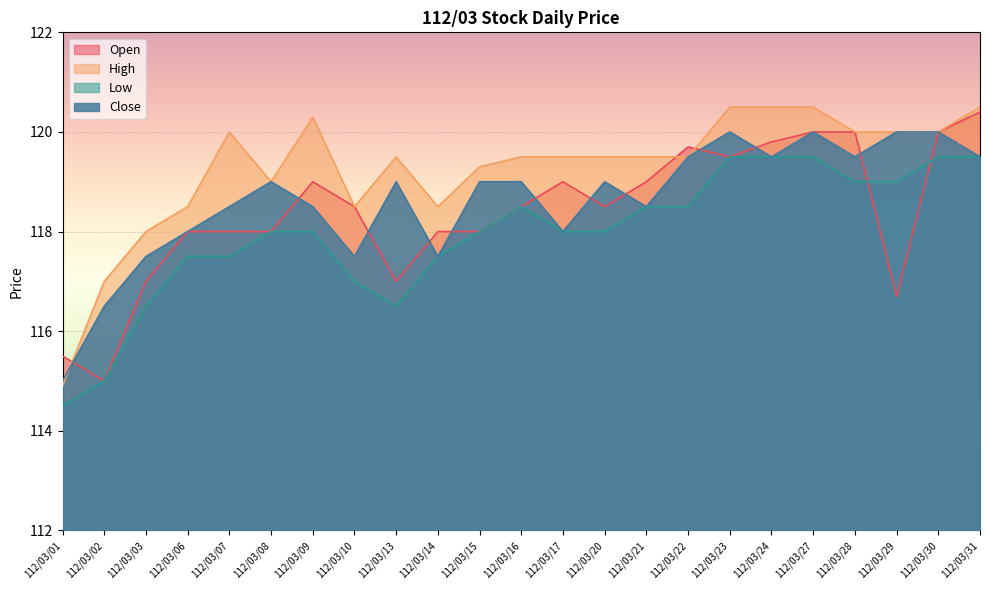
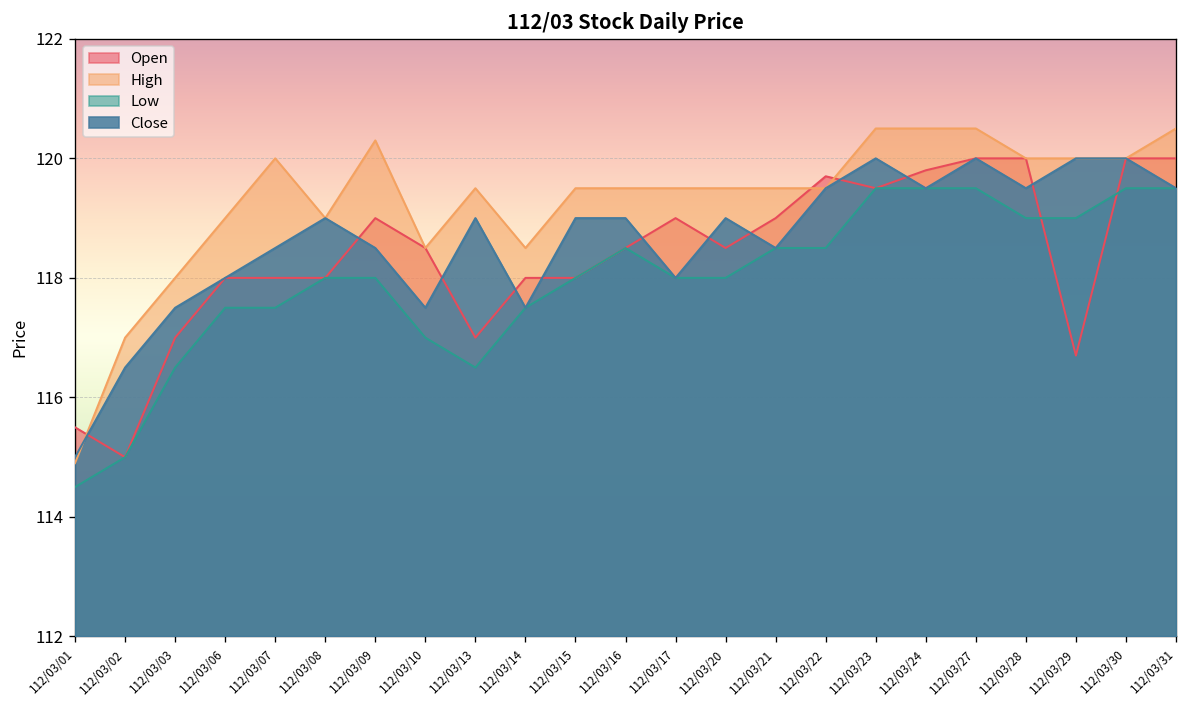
  {
    "Open": {
      "112/03/01": 115.5,
      "112/03/03": 117.0,
      "112/03/07": 118.0,
      "112/03/09": 119.0,
      "112/03/13": 117.0,
      "112/03/14": 118.0,
      "112/03/17": 119.0,
      "112/03/20": 118.5,
      "112/03/21": 119.0,
      "112/03/22": 119.7,
      "112/03/24": 119.8,
      "112/03/29": 116.7,
-     "112/03/31": 120.4
+     "112/03/31": 120.0
    },
    "High": {
      "112/03/01": 114.9,
      "112/03/02": 117.0,
      "112/03/03": 118.0,
-     "112/03/06": 118.5,
+     "112/03/06": 119.0,
      "112/03/07": 120.0,
      "112/03/09": 120.3,
      "112/03/13": 119.5,
      "112/03/14": 118.5,
-     "112/03/15": 119.3,
+     "112/03/15": 119.5,
      "112/03/16": 119.5,
      "112/03/17": 119.5,
      "112/03/20": 119.5,
      "112/03/21": 119.5,
      "112/03/23": 120.5,
      "112/03/24": 120.5,
      "112/03/27": 120.5,
      "112/03/31": 120.5
    }
  }
